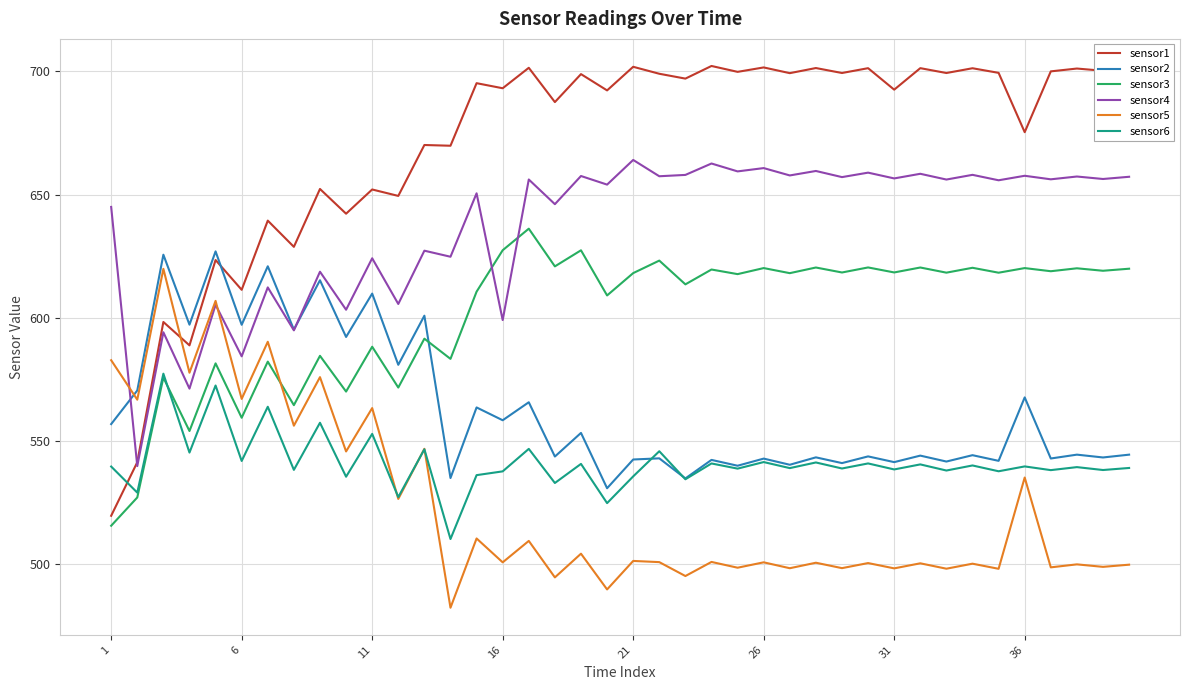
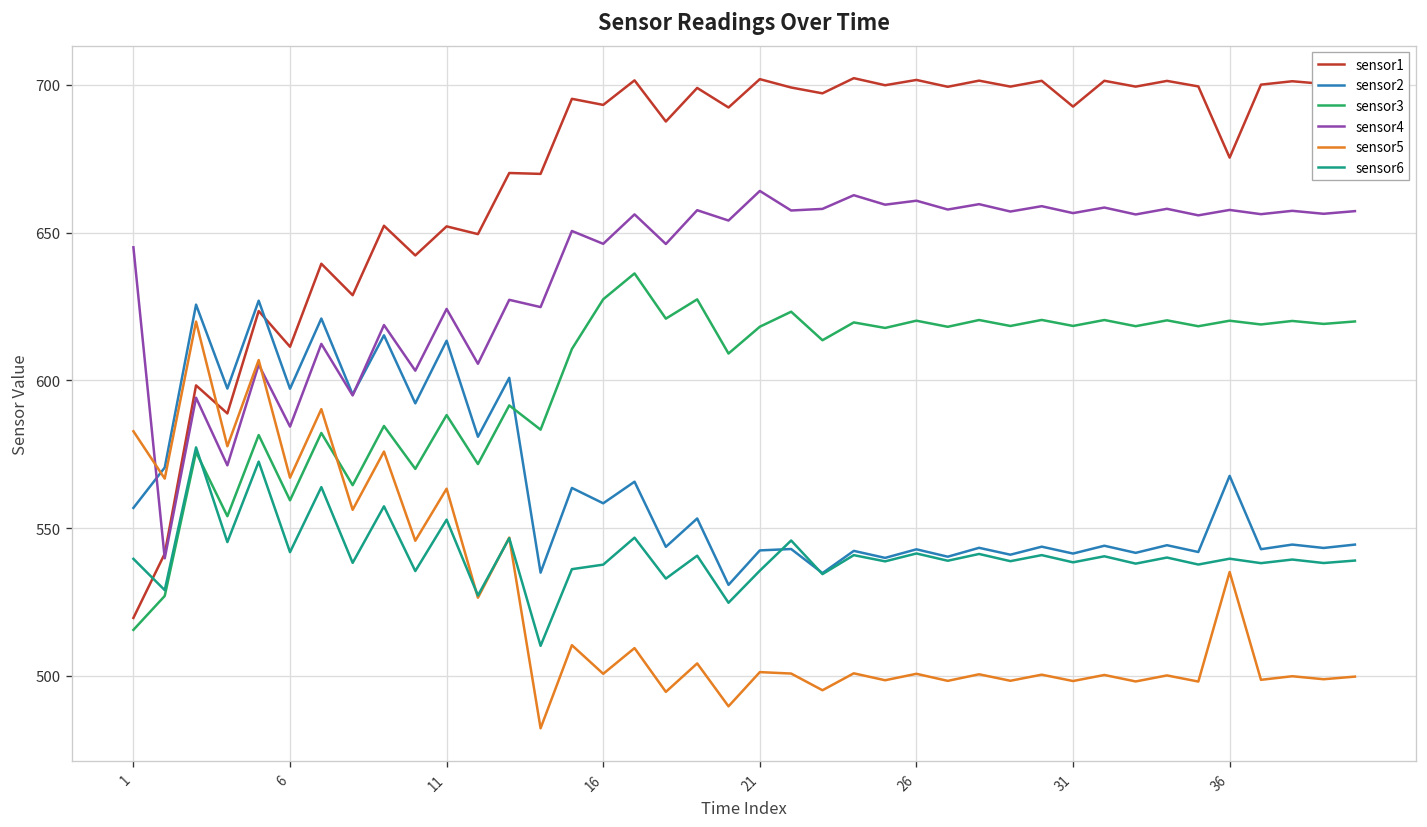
  {
    "sensor1": {
      "1": 520,
      "6": 611,
      "11": 652,
      "16": 693,
      "21": 702,
      "26": 702,
      "31": 693,
      "36": 675
    },
    "sensor2": {
      "1": 557,
      "6": 597,
-     "11": 610,
+     "11": 613,
      "16": 558,
      "21": 542,
      "26": 543,
      "31": 541,
      "36": 568
    },
    "sensor4": {
      "1": 645,
      "6": 584,
      "11": 624,
-     "16": 599,
+     "16": 646,
      "21": 664,
      "26": 661,
      "31": 657,
      "36": 658
    },
    "sensor5": {
      "1": 583,
      "6": 567,
      "11": 563,
      "16": 501,
      "21": 501,
      "26": 501,
      "31": 498,
      "36": 535
    }
  }
